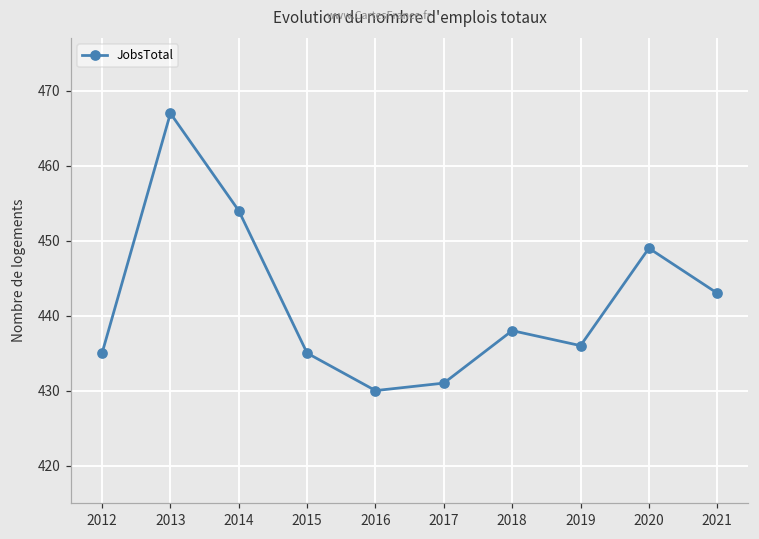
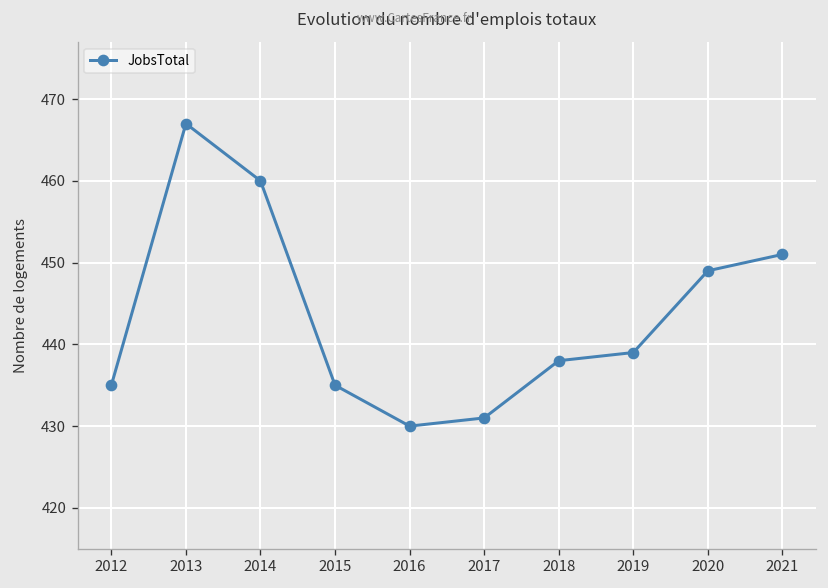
  {
    "2012": 435,
    "2013": 467,
-   "2014": 454,
+   "2014": 460,
    "2015": 435,
    "2016": 430,
    "2017": 431,
    "2018": 438,
-   "2019": 436,
+   "2019": 439,
    "2020": 449,
-   "2021": 443
+   "2021": 451
  }
